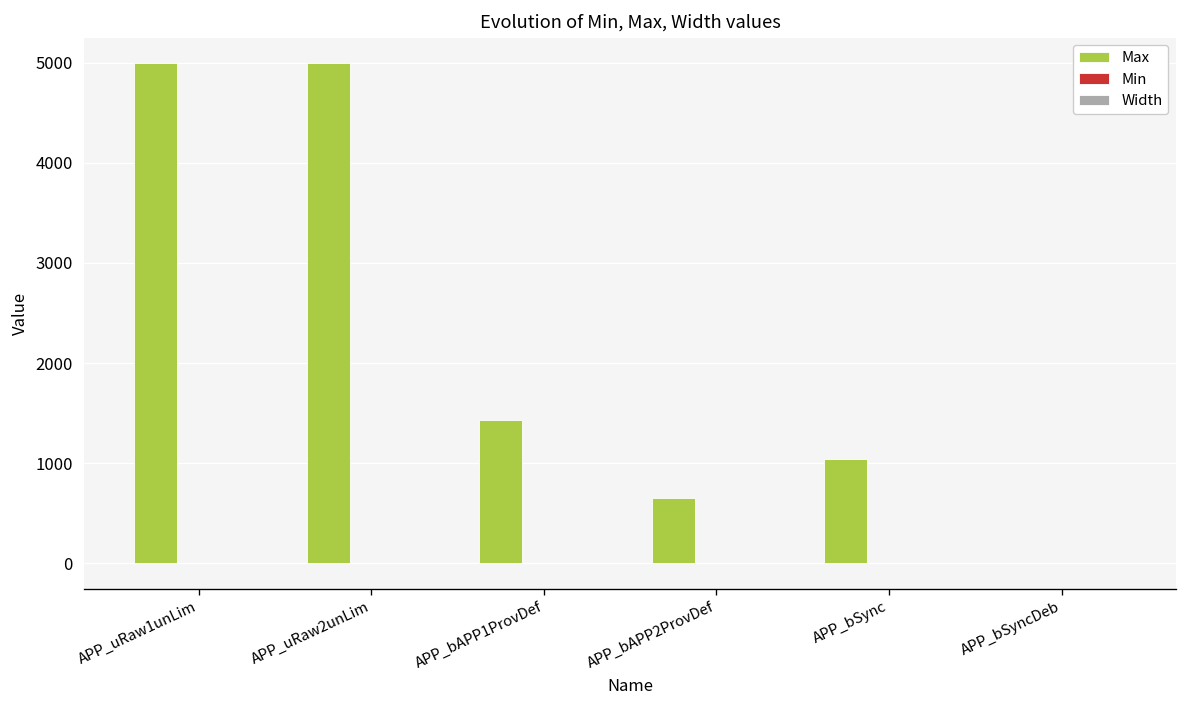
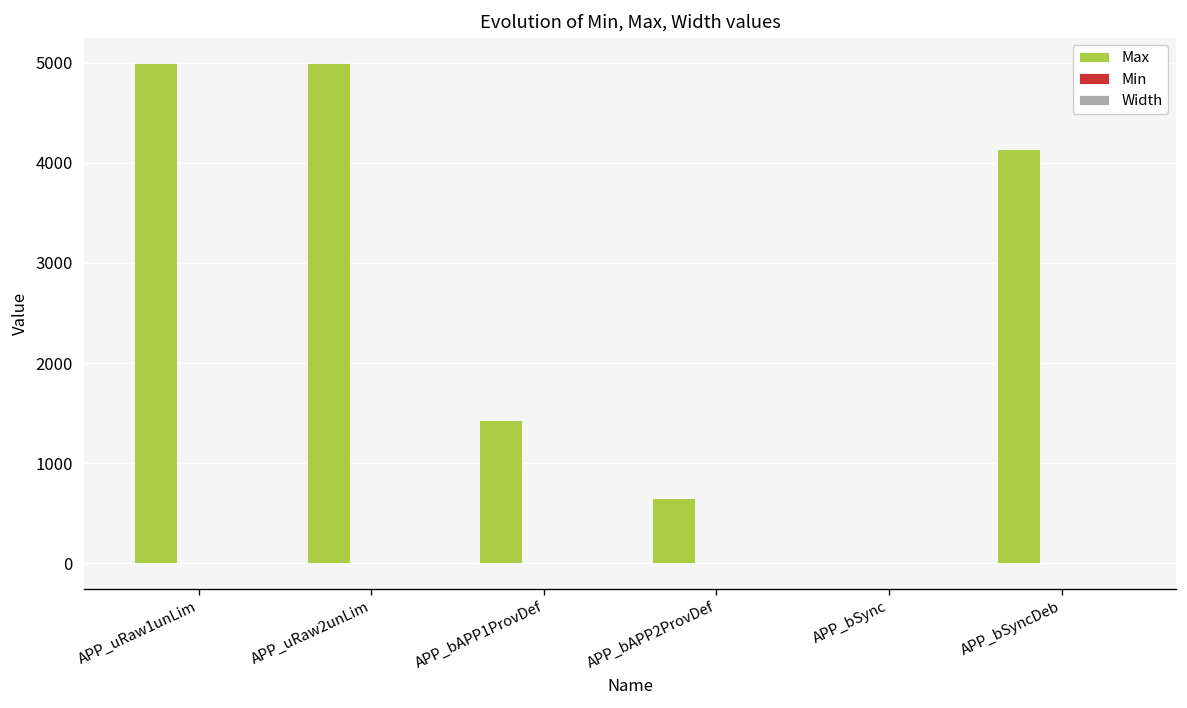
  {
    "Max": {
      "APP_uRaw1unLim": 5000,
      "APP_uRaw2unLim": 5000,
      "APP_bAPP1ProvDef": 1400,
      "APP_bAPP2ProvDef": 700,
-     "APP_bSync": 1000,
-     "APP_bSyncDeb": 0
+     "APP_bSync": 0,
+     "APP_bSyncDeb": 4100
    },
    "Min": {
      "APP_uRaw1unLim": 0,
      "APP_uRaw2unLim": 0,
      "APP_bAPP1ProvDef": 0,
      "APP_bAPP2ProvDef": 0,
      "APP_bSync": 0,
      "APP_bSyncDeb": 0
    }
  }
